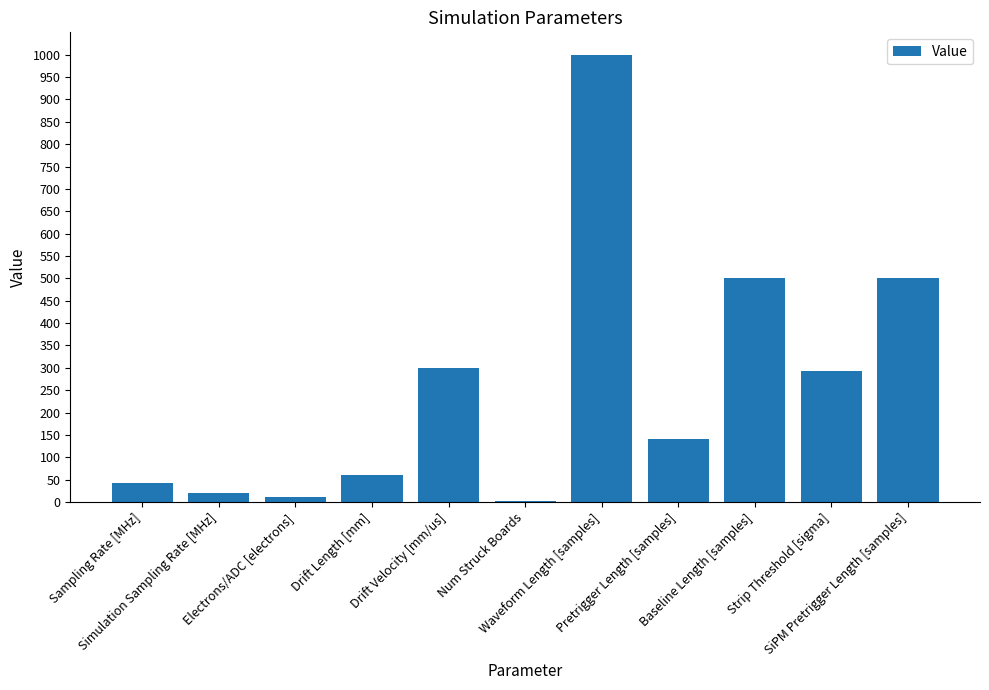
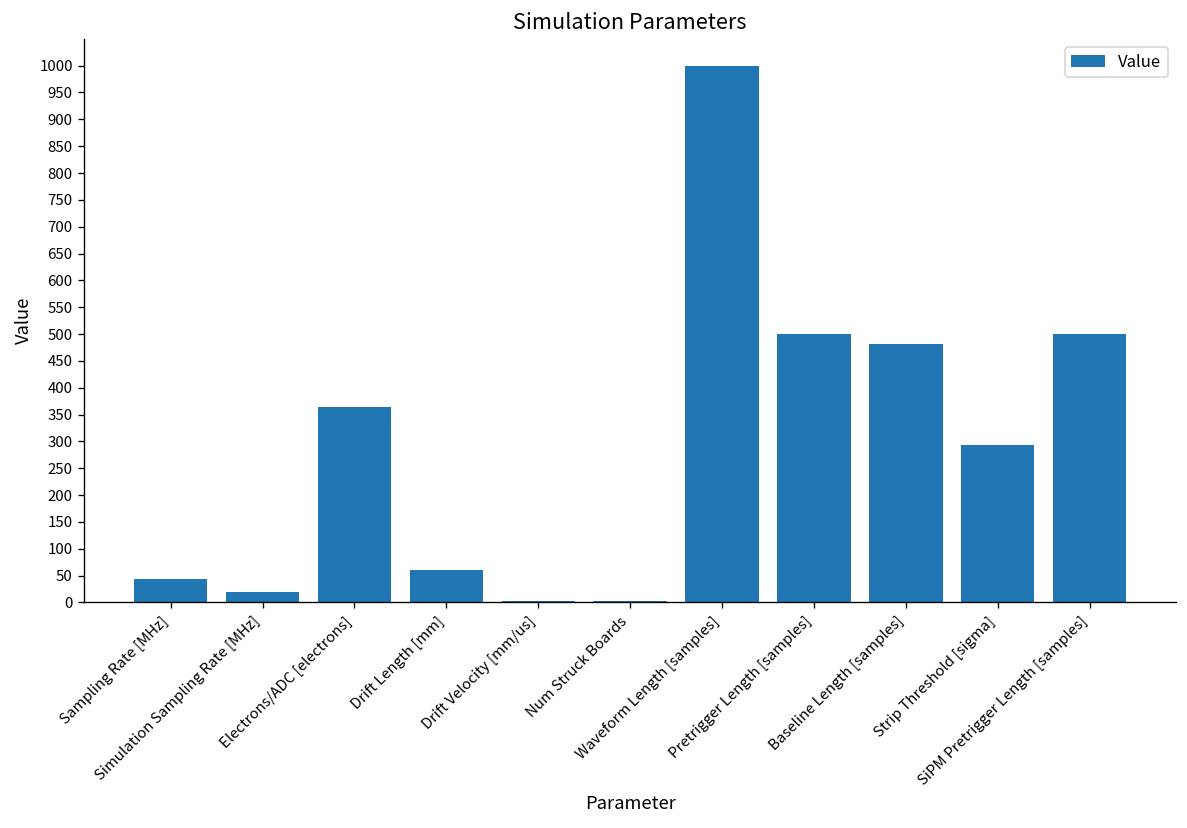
  {
    "Sampling Rate [MHz]": 40,
    "Simulation Sampling Rate [MHz]": 20,
-   "Electrons/ADC [electrons]": 10,
+   "Electrons/ADC [electrons]": 360,
    "Drift Length [mm]": 60,
-   "Drift Velocity [mm/us]": 300,
+   "Drift Velocity [mm/us]": 0,
    "Waveform Length [samples]": 1000,
-   "Pretrigger Length [samples]": 140,
-   "Baseline Length [samples]": 500,
+   "Pretrigger Length [samples]": 500,
+   "Baseline Length [samples]": 480,
    "Strip Threshold [sigma]": 290,
    "SiPM Pretrigger Length [samples]": 500
  }
